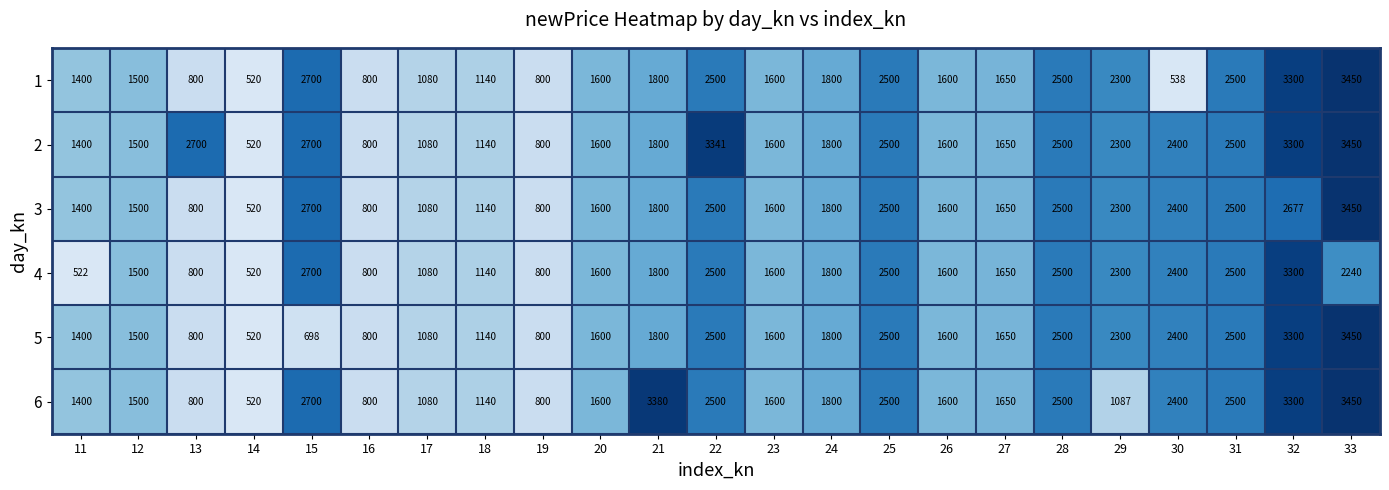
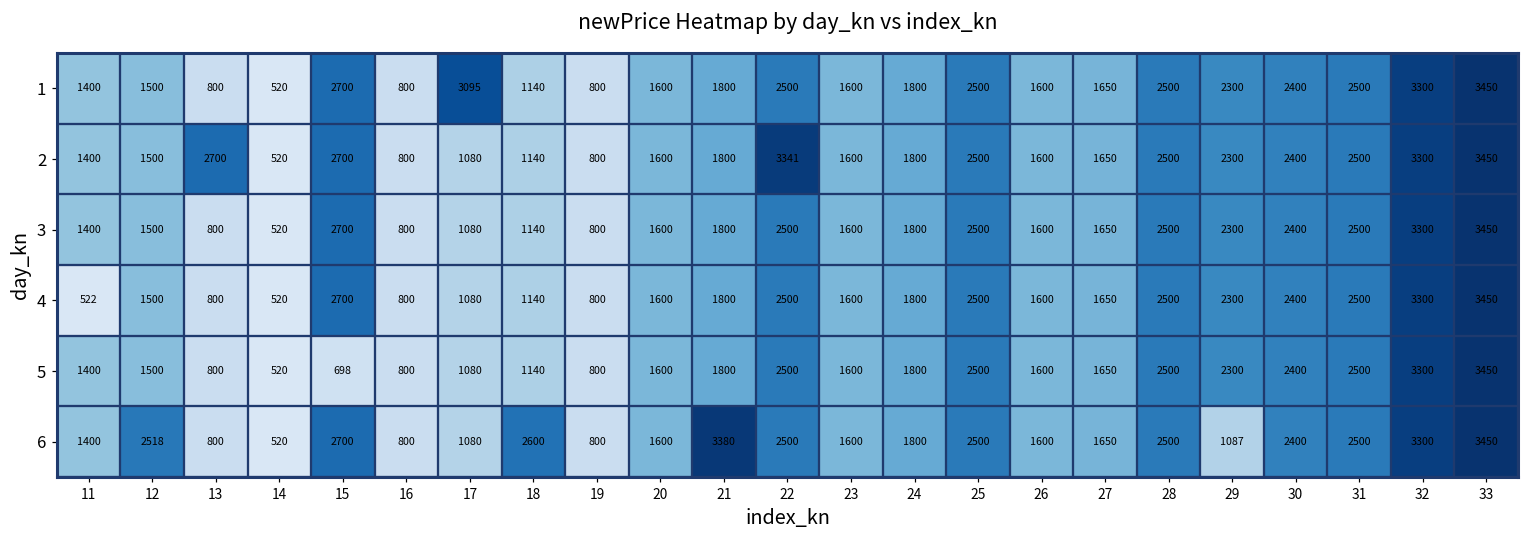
  {
    "1": {
      "11": 1400,
      "12": 1500,
      "13": 800,
      "14": 520,
      "15": 2700,
      "16": 800,
-     "17": 1080,
+     "17": 3095,
      "18": 1140,
      "19": 800,
      "20": 1600,
      "21": 1800,
      "22": 2500,
      "23": 1600,
      "24": 1800,
      "25": 2500,
      "26": 1600,
      "27": 1650,
      "28": 2500,
      "29": 2300,
-     "30": 538,
+     "30": 2400,
      "31": 2500,
      "32": 3300,
      "33": 3450
    },
    "2": {
      "11": 1400,
      "12": 1500,
      "13": 2700,
      "14": 520,
      "15": 2700,
      "16": 800,
      "17": 1080,
      "18": 1140,
      "19": 800,
      "20": 1600,
      "21": 1800,
      "22": 3341,
      "23": 1600,
      "24": 1800,
      "25": 2500,
      "26": 1600,
      "27": 1650,
      "28": 2500,
      "29": 2300,
      "30": 2400,
      "31": 2500,
      "32": 3300,
      "33": 3450
    },
    "3": {
      "11": 1400,
      "12": 1500,
      "13": 800,
      "14": 520,
      "15": 2700,
      "16": 800,
      "17": 1080,
      "18": 1140,
      "19": 800,
      "20": 1600,
      "21": 1800,
      "22": 2500,
      "23": 1600,
      "24": 1800,
      "25": 2500,
      "26": 1600,
      "27": 1650,
      "28": 2500,
      "29": 2300,
      "30": 2400,
      "31": 2500,
-     "32": 2677,
+     "32": 3300,
      "33": 3450
    },
    "4": {
      "11": 522,
      "12": 1500,
      "13": 800,
      "14": 520,
      "15": 2700,
      "16": 800,
      "17": 1080,
      "18": 1140,
      "19": 800,
      "20": 1600,
      "21": 1800,
      "22": 2500,
      "23": 1600,
      "24": 1800,
      "25": 2500,
      "26": 1600,
      "27": 1650,
      "28": 2500,
      "29": 2300,
      "30": 2400,
      "31": 2500,
      "32": 3300,
-     "33": 2240
+     "33": 3450
    },
    "5": {
      "11": 1400,
      "12": 1500,
      "13": 800,
      "14": 520,
      "15": 698,
      "16": 800,
      "17": 1080,
      "18": 1140,
      "19": 800,
      "20": 1600,
      "21": 1800,
      "22": 2500,
      "23": 1600,
      "24": 1800,
      "25": 2500,
      "26": 1600,
      "27": 1650,
      "28": 2500,
      "29": 2300,
      "30": 2400,
      "31": 2500,
      "32": 3300,
      "33": 3450
    },
    "6": {
      "11": 1400,
-     "12": 1500,
+     "12": 2518,
      "13": 800,
      "14": 520,
      "15": 2700,
      "16": 800,
      "17": 1080,
-     "18": 1140,
+     "18": 2600,
      "19": 800,
      "20": 1600,
      "21": 3380,
      "22": 2500,
      "23": 1600,
      "24": 1800,
      "25": 2500,
      "26": 1600,
      "27": 1650,
      "28": 2500,
      "29": 1087,
      "30": 2400,
      "31": 2500,
      "32": 3300,
      "33": 3450
    }
  }
